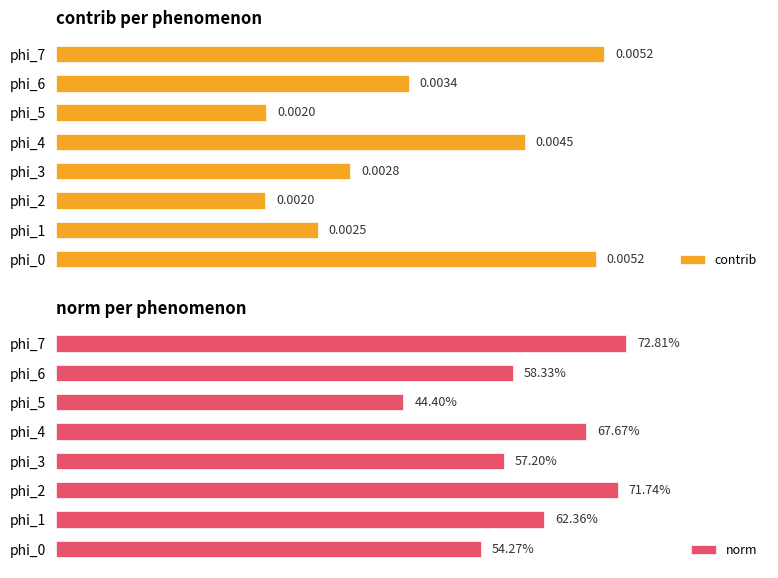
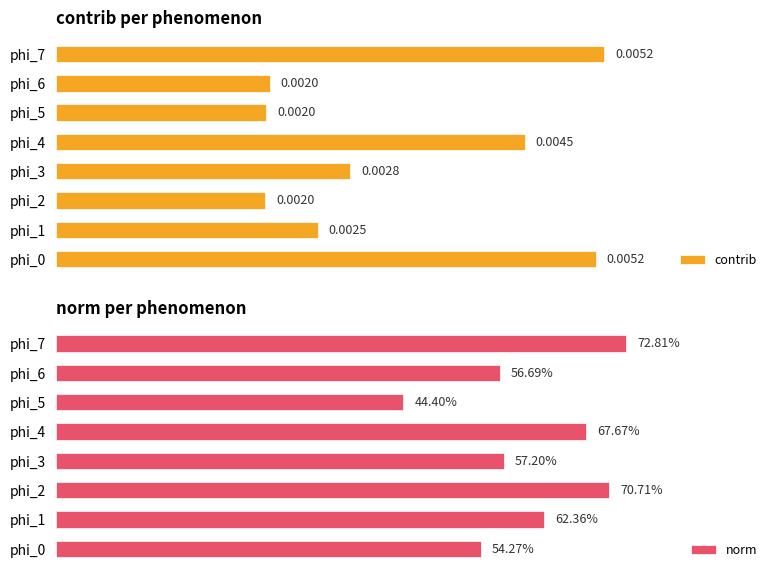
  {
    "contrib per phenomenon": {
      "phi_7": "0.0052",
-     "phi_6": "0.0034",
+     "phi_6": "0.0020",
      "phi_5": "0.0020",
      "phi_4": "0.0045",
      "phi_3": "0.0028",
      "phi_2": "0.0020",
      "phi_1": "0.0025",
      "phi_0": "0.0052"
    },
    "norm per phenomenon": {
      "phi_7": "72.81%",
-     "phi_6": "58.33%",
+     "phi_6": "56.69%",
      "phi_5": "44.40%",
      "phi_4": "67.67%",
      "phi_3": "57.20%",
-     "phi_2": "71.74%",
+     "phi_2": "70.71%",
      "phi_1": "62.36%",
      "phi_0": "54.27%"
    }
  }
